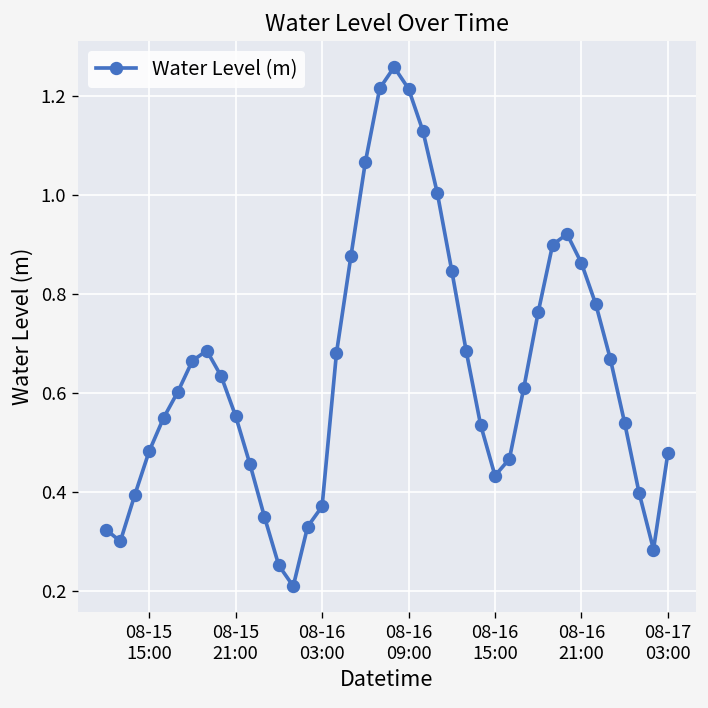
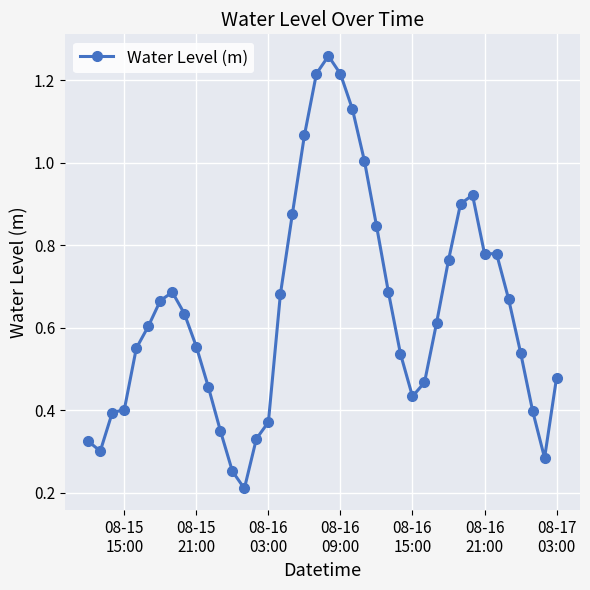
  {
-   "08-15 15:00": 0.48,
+   "08-15 15:00": 0.40,
    "08-15 21:00": 0.55,
    "08-16 03:00": 0.37,
    "08-16 09:00": 1.22,
    "08-16 15:00": 0.43,
-   "08-16 21:00": 0.86,
+   "08-16 21:00": 0.78,
    "08-17 03:00": 0.48
  }
